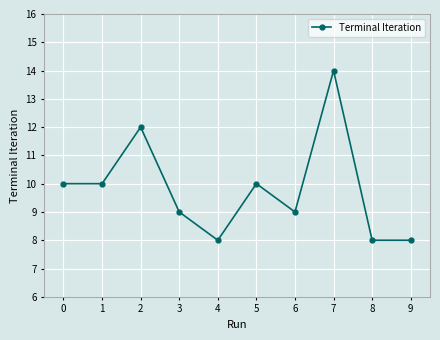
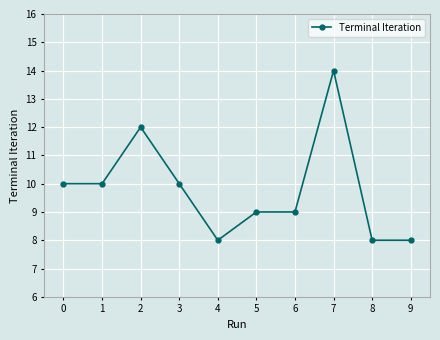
  {
    "0": 10,
    "1": 10,
    "2": 12,
-   "3": 9,
+   "3": 10,
    "4": 8,
-   "5": 10,
+   "5": 9,
    "6": 9,
    "7": 14,
    "8": 8,
    "9": 8
  }
